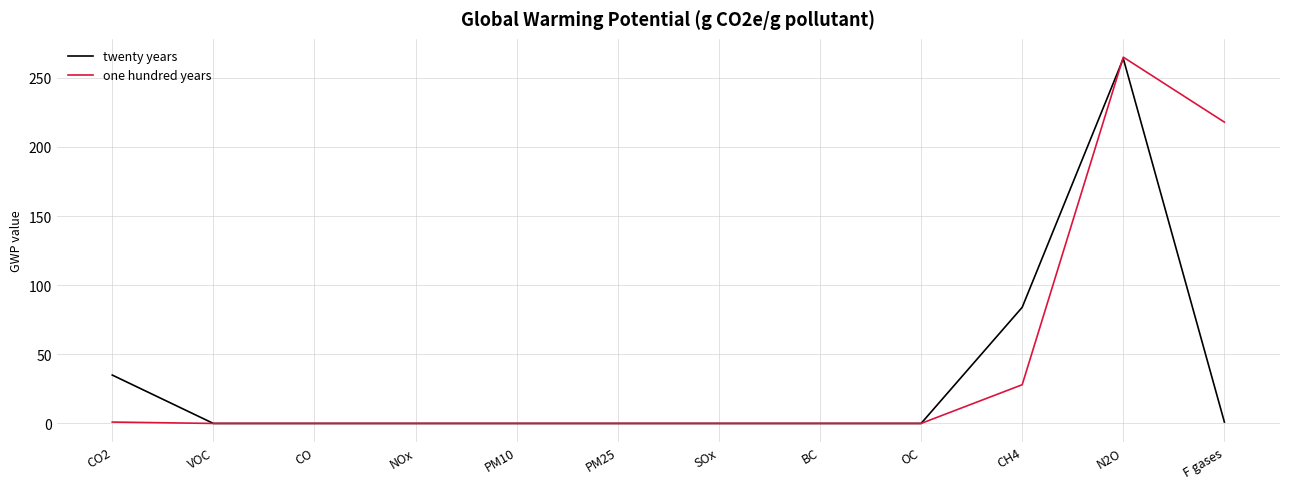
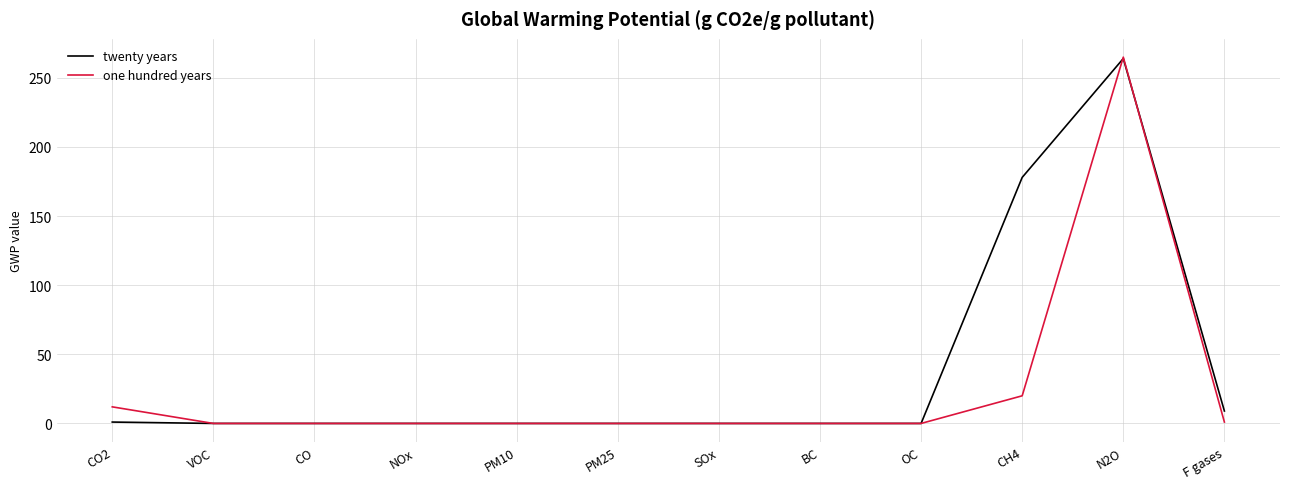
  {
    "twenty years": {
-     "CO2": 35,
-     "CH4": 84,
-     "F gases": 1
+     "CO2": 1,
+     "CH4": 178,
+     "F gases": 9
    },
    "one hundred years": {
-     "CO2": 1,
-     "CH4": 28,
-     "F gases": 218
+     "CO2": 12,
+     "CH4": 20,
+     "F gases": 1
    }
  }
